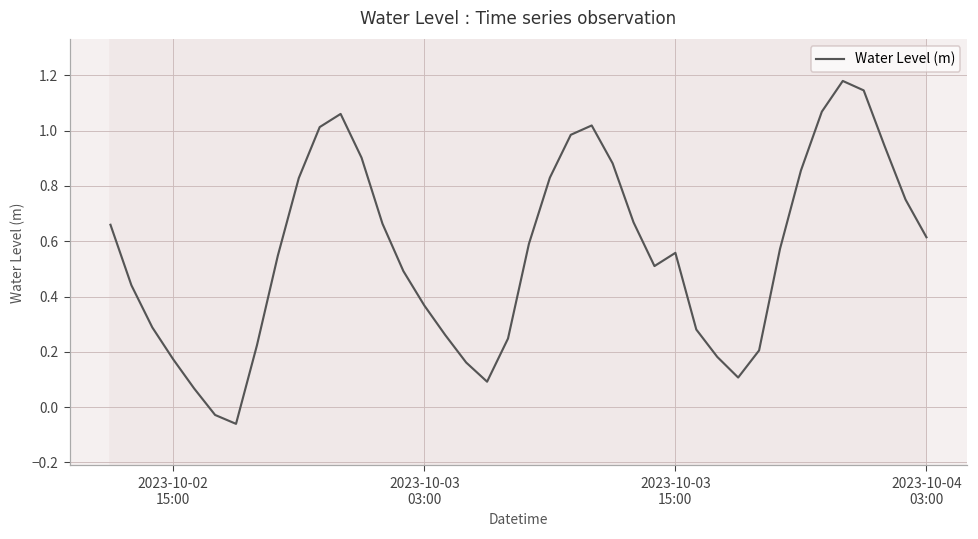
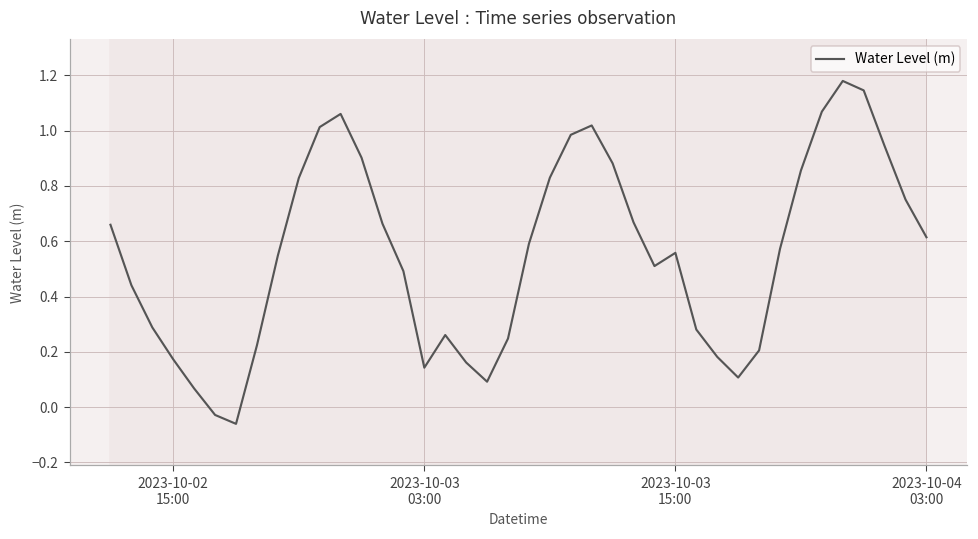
  {
    "Water Level (m)": {
      "2023-10-02 15:00": 0.17,
-     "2023-10-03 03:00": 0.37,
+     "2023-10-03 03:00": 0.14,
      "2023-10-03 15:00": 0.56,
      "2023-10-04 03:00": 0.61
    }
  }
